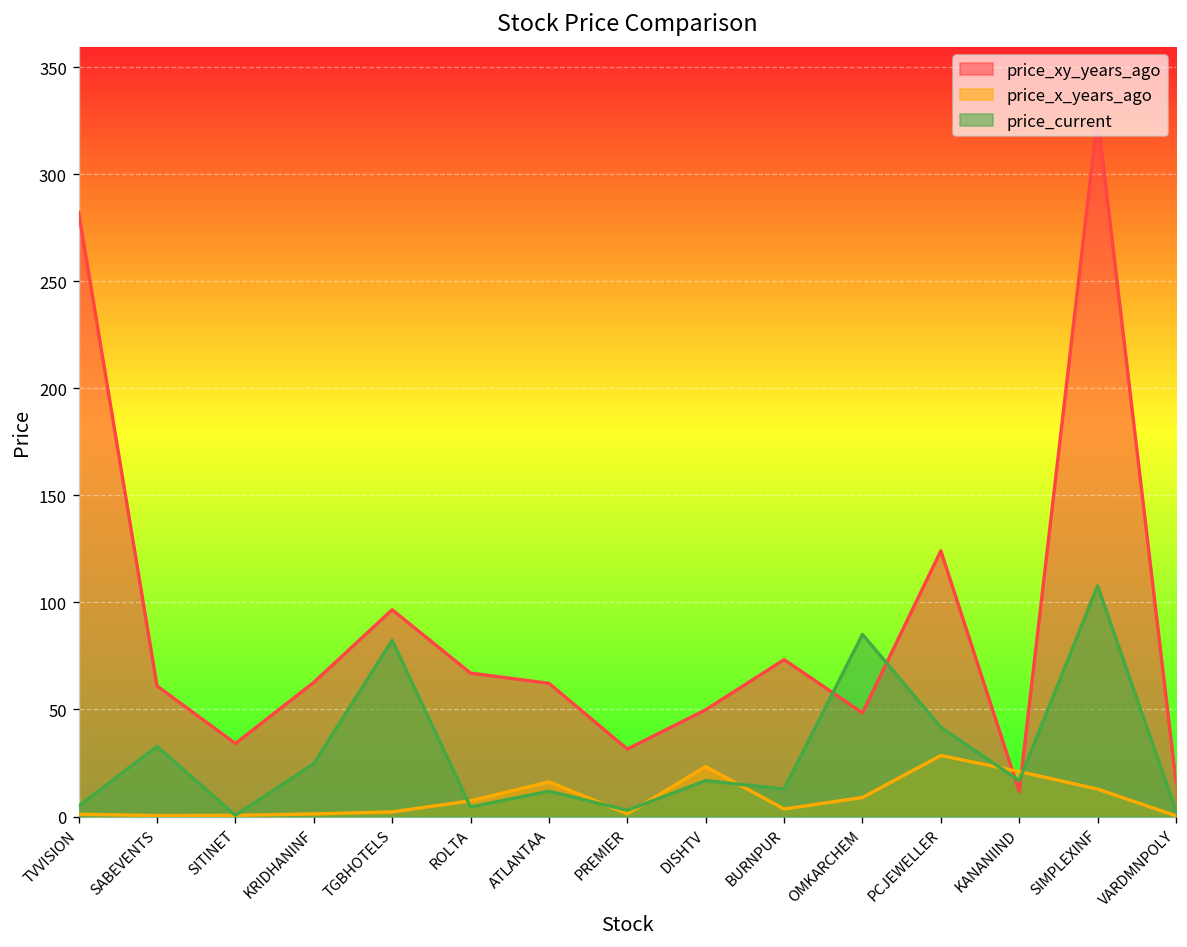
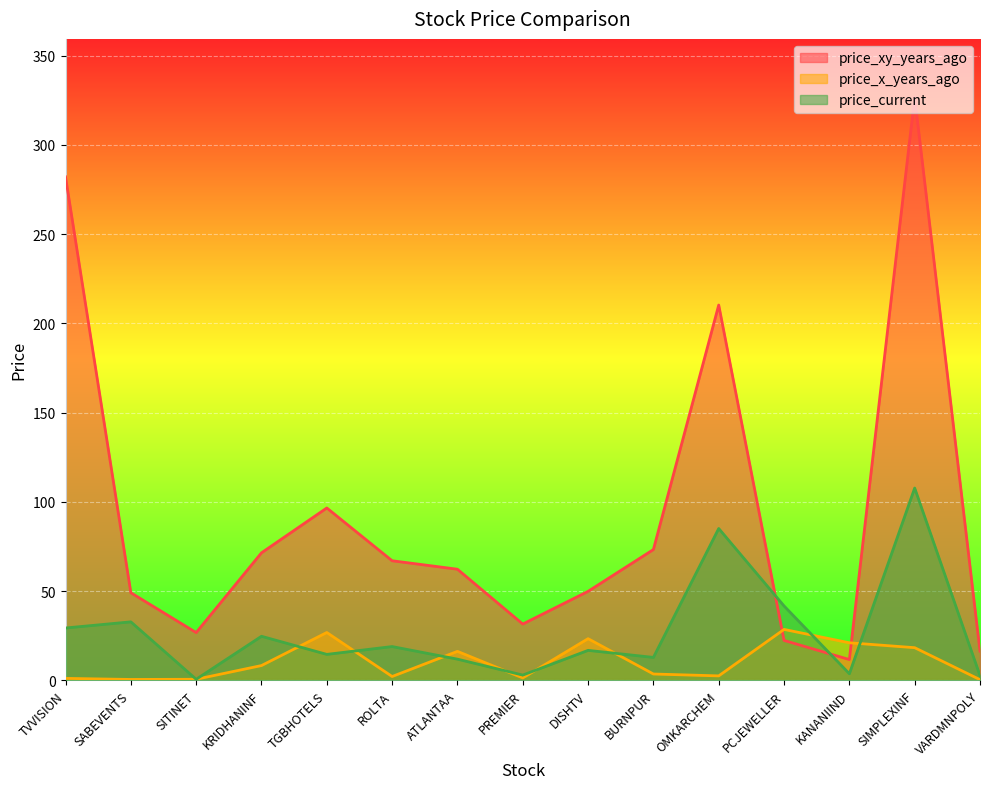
  {
    "price_xy_years_ago": {
      "TVVISION": 282,
-     "SABEVENTS": 61,
-     "SITINET": 34,
-     "KRIDHANINF": 63,
+     "SABEVENTS": 49,
+     "SITINET": 27,
+     "KRIDHANINF": 71,
      "TGBHOTELS": 97,
      "ROLTA": 67,
      "ATLANTAA": 62,
      "PREMIER": 32,
      "DISHTV": 50,
      "BURNPUR": 73,
-     "OMKARCHEM": 48,
-     "PCJEWELLER": 124,
+     "OMKARCHEM": 210,
+     "PCJEWELLER": 22,
      "KANANIIND": 12,
      "VARDMNPOLY": 16
    },
    "price_x_years_ago": {
      "TVVISION": 1,
      "SABEVENTS": 0,
-     "KRIDHANINF": 1,
-     "TGBHOTELS": 2,
-     "ROLTA": 7,
+     "KRIDHANINF": 8,
+     "TGBHOTELS": 27,
+     "ROLTA": 2,
      "ATLANTAA": 16,
      "PREMIER": 1,
      "DISHTV": 23,
      "BURNPUR": 4,
-     "OMKARCHEM": 9,
+     "OMKARCHEM": 2,
      "PCJEWELLER": 28,
      "KANANIIND": 21,
-     "SIMPLEXINF": 13,
+     "SIMPLEXINF": 18,
      "VARDMNPOLY": 0
    },
    "price_current": {
-     "TVVISION": 5,
+     "TVVISION": 29,
      "SABEVENTS": 33,
      "KRIDHANINF": 25,
-     "TGBHOTELS": 82,
-     "ROLTA": 4,
+     "TGBHOTELS": 15,
+     "ROLTA": 19,
      "ATLANTAA": 12,
      "PREMIER": 3,
      "DISHTV": 17,
      "BURNPUR": 13,
      "OMKARCHEM": 85,
      "PCJEWELLER": 42,
-     "KANANIIND": 17,
+     "KANANIIND": 4,
      "SIMPLEXINF": 108,
      "VARDMNPOLY": 3
    }
  }
